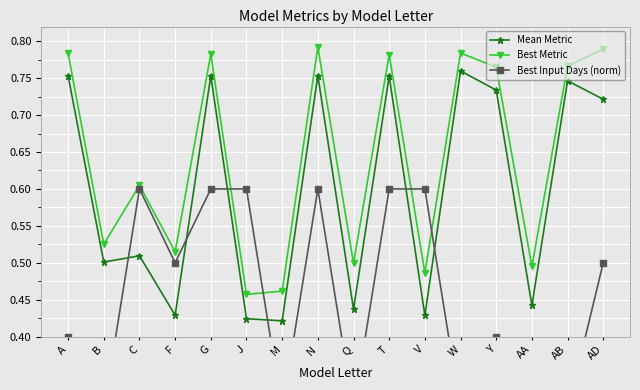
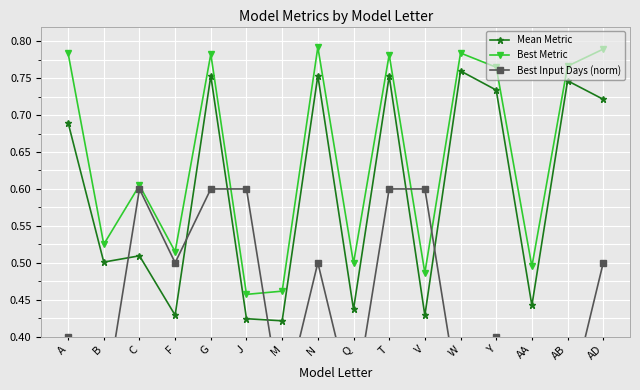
  {
    "Mean Metric": {
-     "A": 0.75,
+     "A": 0.69,
      "B": 0.50,
      "C": 0.51,
      "F": 0.43,
      "G": 0.75,
      "J": 0.42,
      "M": 0.42,
      "N": 0.75,
      "Q": 0.44,
      "T": 0.75,
      "V": 0.43,
      "W": 0.76,
      "Y": 0.73,
      "AA": 0.44,
      "AB": 0.75,
      "AD": 0.72
    },
    "Best Metric": {
      "A": 0.78,
      "B": 0.52,
      "C": 0.60,
      "F": 0.51,
      "G": 0.78,
      "J": 0.46,
      "M": 0.46,
      "N": 0.79,
      "Q": 0.50,
      "T": 0.78,
      "V": 0.49,
      "W": 0.78,
      "AA": 0.49
    },
    "Best Input Days (norm)": {
      "A": 0.4,
      "C": 0.6,
      "F": 0.5,
      "G": 0.6,
      "J": 0.6,
-     "N": 0.6,
+     "N": 0.5,
      "T": 0.6,
      "V": 0.6,
      "Y": 0.4,
      "AD": 0.5
    }
  }
